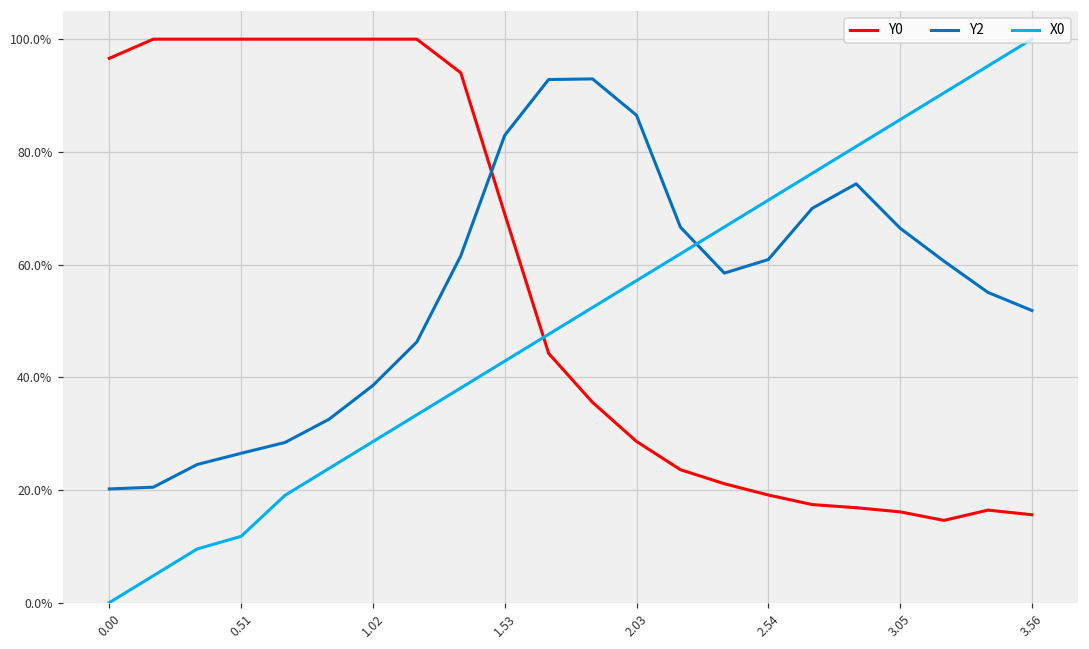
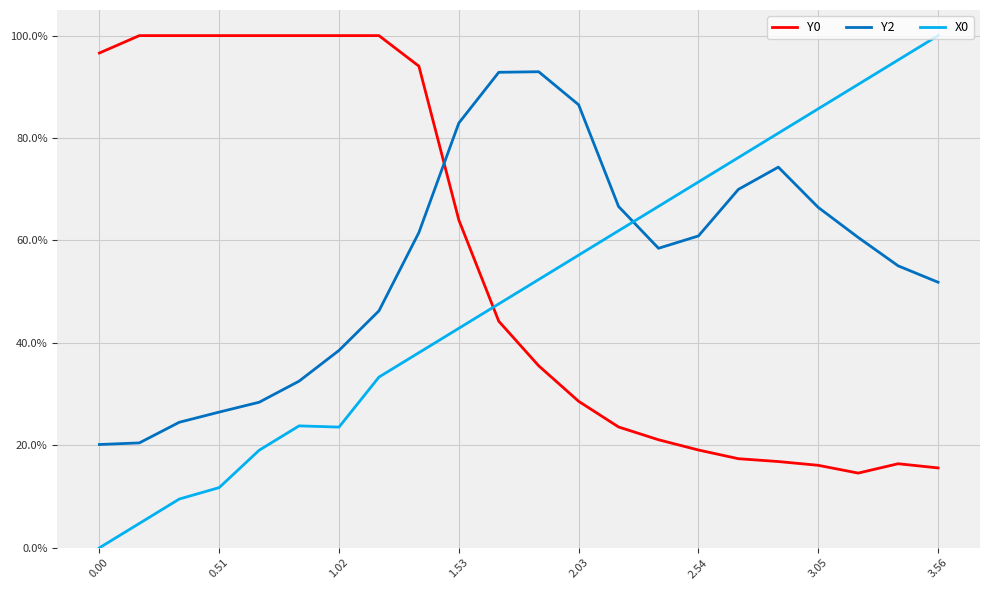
  {
    "Y0": {
      "0.00": "97%",
      "0.51": "100%",
      "1.02": "100%",
-     "1.53": "69%",
+     "1.53": "64%",
      "2.03": "29%",
      "2.54": "19%",
      "3.05": "16%",
      "3.56": "16%"
    },
    "Y2": {
      "0.00": "20%",
      "0.51": "27%",
      "1.02": "39%",
      "1.53": "83%",
      "2.03": "86%",
      "2.54": "61%",
      "3.05": "66%",
      "3.56": "52%"
    },
    "X0": {
      "0.00": "0%",
      "0.51": "12%",
-     "1.02": "29%",
+     "1.02": "24%",
      "1.53": "43%",
      "2.03": "57%",
      "2.54": "71%",
      "3.05": "86%"
    }
  }
